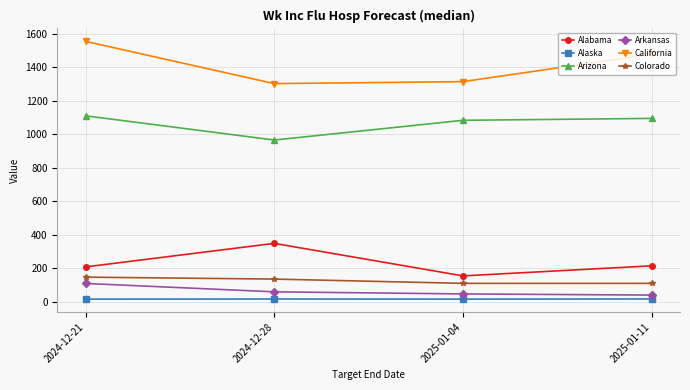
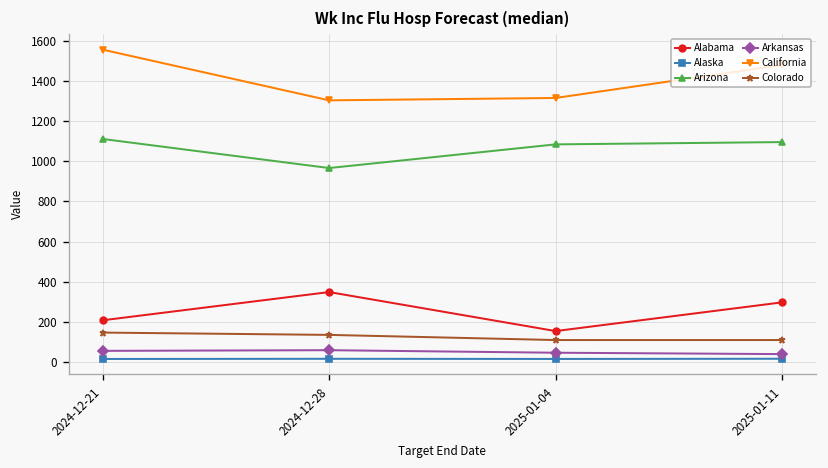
  {
    "Alabama": {
      "2024-12-21": 210,
      "2024-12-28": 350,
      "2025-01-04": 150,
-     "2025-01-11": 210
+     "2025-01-11": 300
    },
    "Alaska": {
      "2024-12-21": 20,
      "2024-12-28": 20,
      "2025-01-04": 20,
      "2025-01-11": 20
    },
    "Arizona": {
      "2024-12-21": 1110,
      "2024-12-28": 970,
      "2025-01-04": 1080,
      "2025-01-11": 1100
    },
    "Arkansas": {
-     "2024-12-21": 110,
+     "2024-12-21": 60,
      "2024-12-28": 60,
      "2025-01-04": 50,
      "2025-01-11": 40
    },
    "California": {
      "2024-12-21": 1560,
      "2024-12-28": 1300,
      "2025-01-04": 1310
    },
    "Colorado": {
      "2024-12-21": 150,
      "2024-12-28": 130,
      "2025-01-04": 110,
      "2025-01-11": 110
    }
  }
